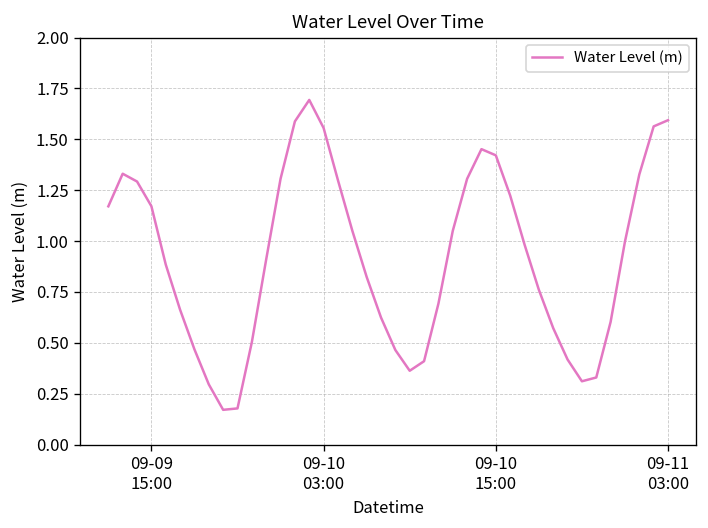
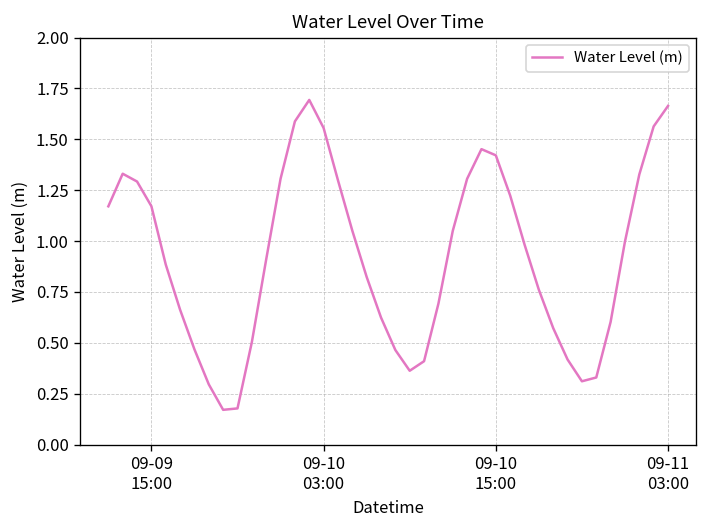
  {
    "09-09 15:00": 1.17,
    "09-10 03:00": 1.56,
    "09-10 15:00": 1.42,
-   "09-11 03:00": 1.59
+   "09-11 03:00": 1.66
  }
